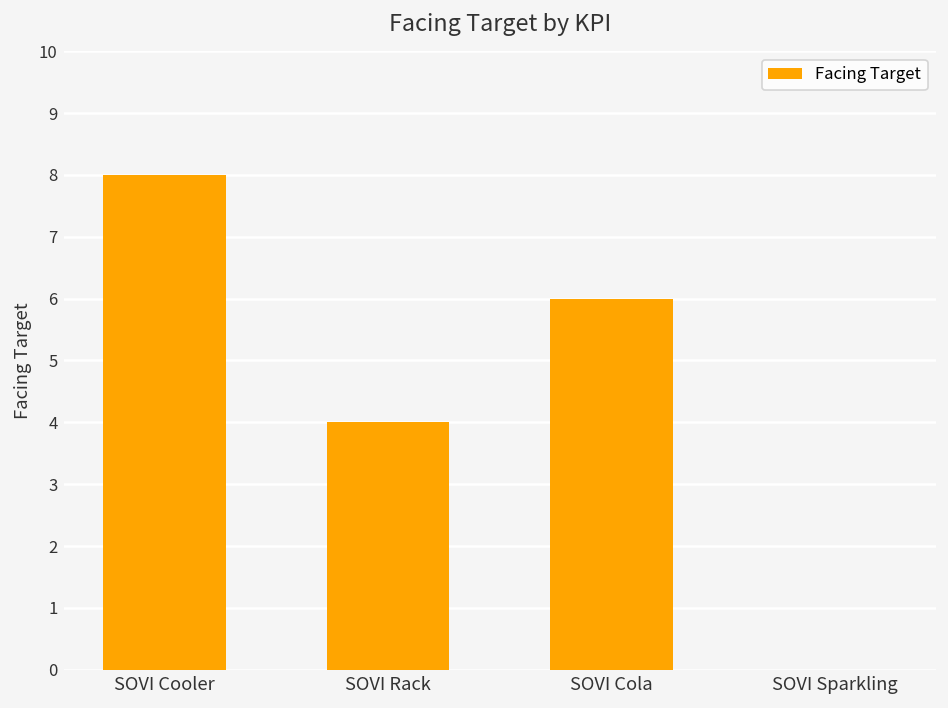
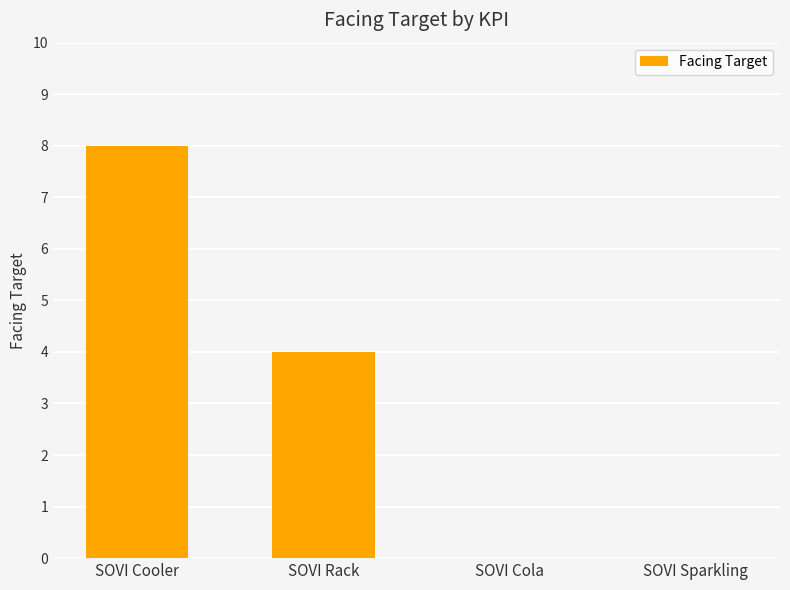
  {
    "SOVI Cooler": 8,
    "SOVI Rack": 4,
-   "SOVI Cola": 6,
+   "SOVI Cola": 0,
    "SOVI Sparkling": 0
  }
